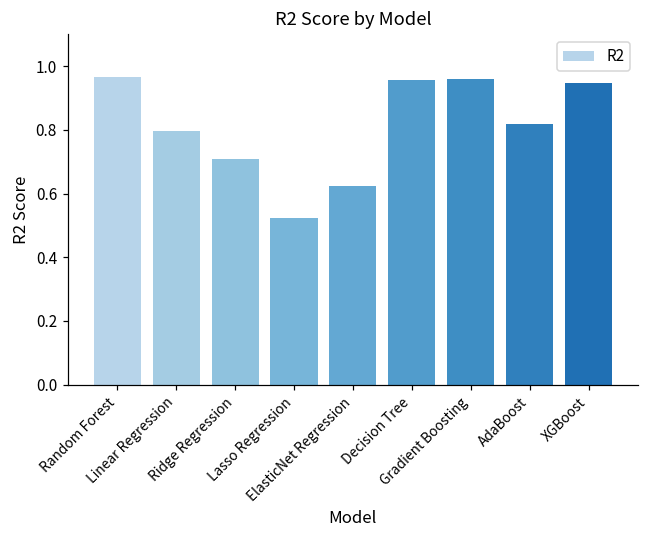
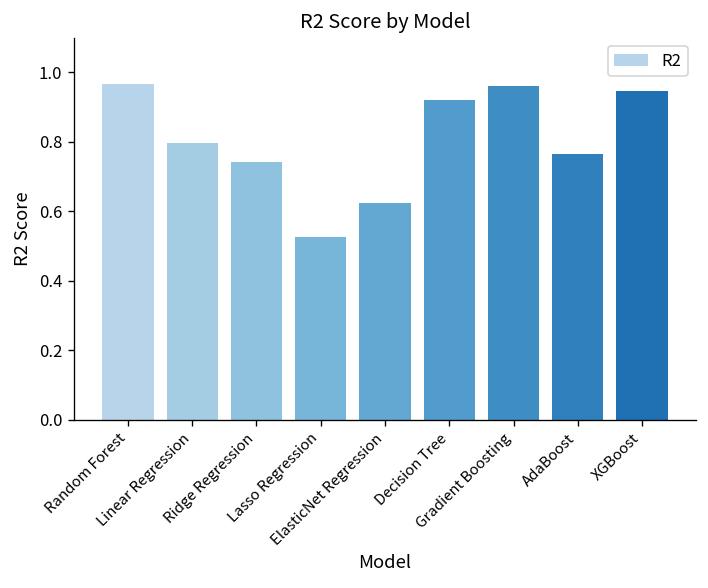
  {
    "Random Forest": 0.97,
    "Linear Regression": 0.80,
-   "Ridge Regression": 0.71,
+   "Ridge Regression": 0.74,
    "Lasso Regression": 0.52,
    "ElasticNet Regression": 0.62,
-   "Decision Tree": 0.96,
+   "Decision Tree": 0.92,
    "Gradient Boosting": 0.96,
-   "AdaBoost": 0.82,
+   "AdaBoost": 0.77,
    "XGBoost": 0.95
  }
